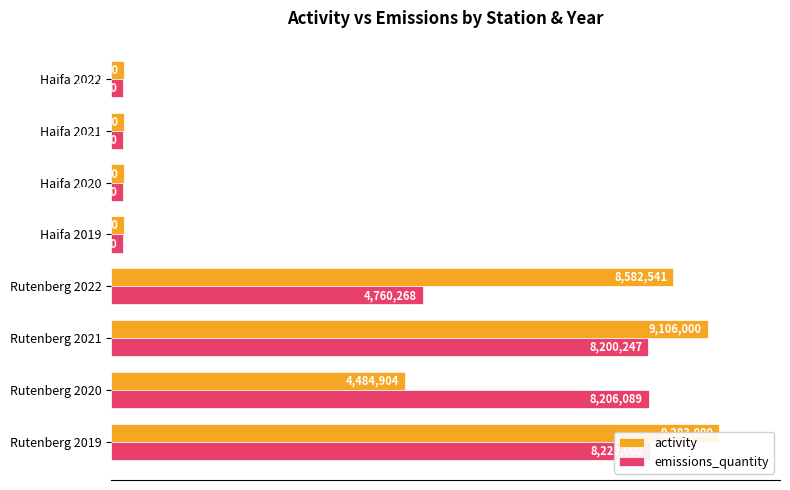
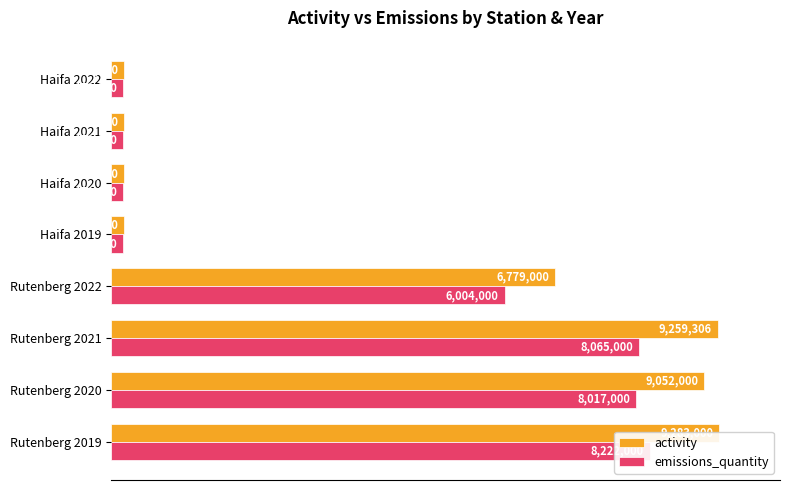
  {
    "activity": {
-     "Rutenberg 2022": "8,582,541",
-     "Rutenberg 2021": "9,106,000",
-     "Rutenberg 2020": "4,484,904"
+     "Rutenberg 2022": "6,779,000",
+     "Rutenberg 2021": "9,259,306",
+     "Rutenberg 2020": "9,052,000"
    },
    "emissions_quantity": {
-     "Rutenberg 2022": "4,760,268",
-     "Rutenberg 2021": "8,200,247",
-     "Rutenberg 2020": "8,206,089"
+     "Rutenberg 2022": "6,004,000",
+     "Rutenberg 2021": "8,065,000",
+     "Rutenberg 2020": "8,017,000"
    }
  }
